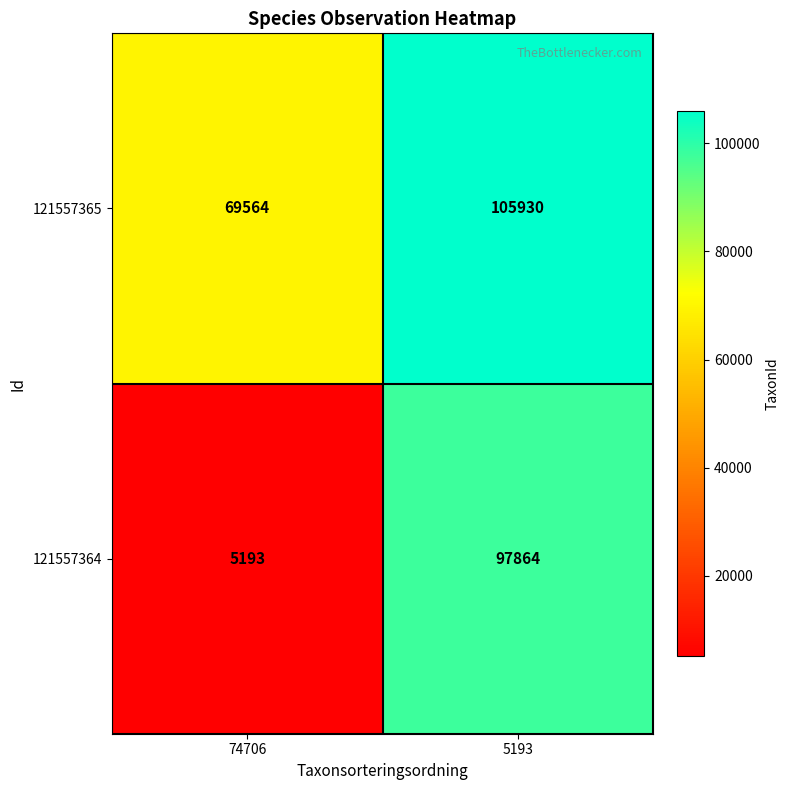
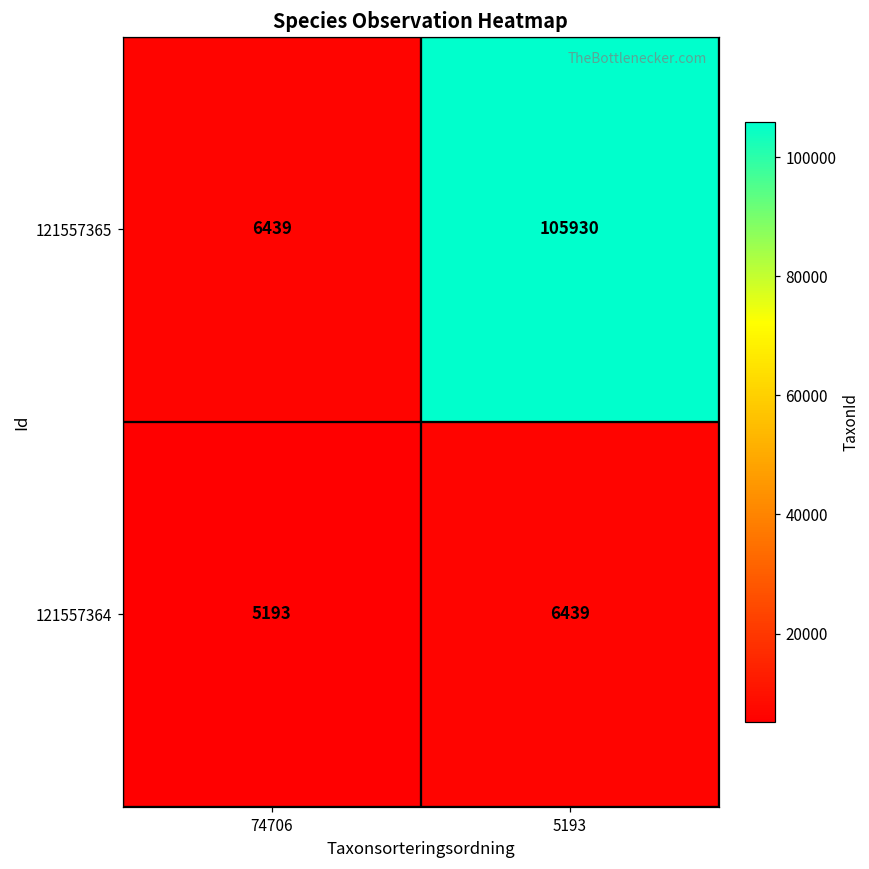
  {
    "121557365": {
-     "74706": 69564
+     "74706": 6439
    },
    "121557364": {
      "74706": 5193,
-     "5193": 97864
+     "5193": 6439
    }
  }
